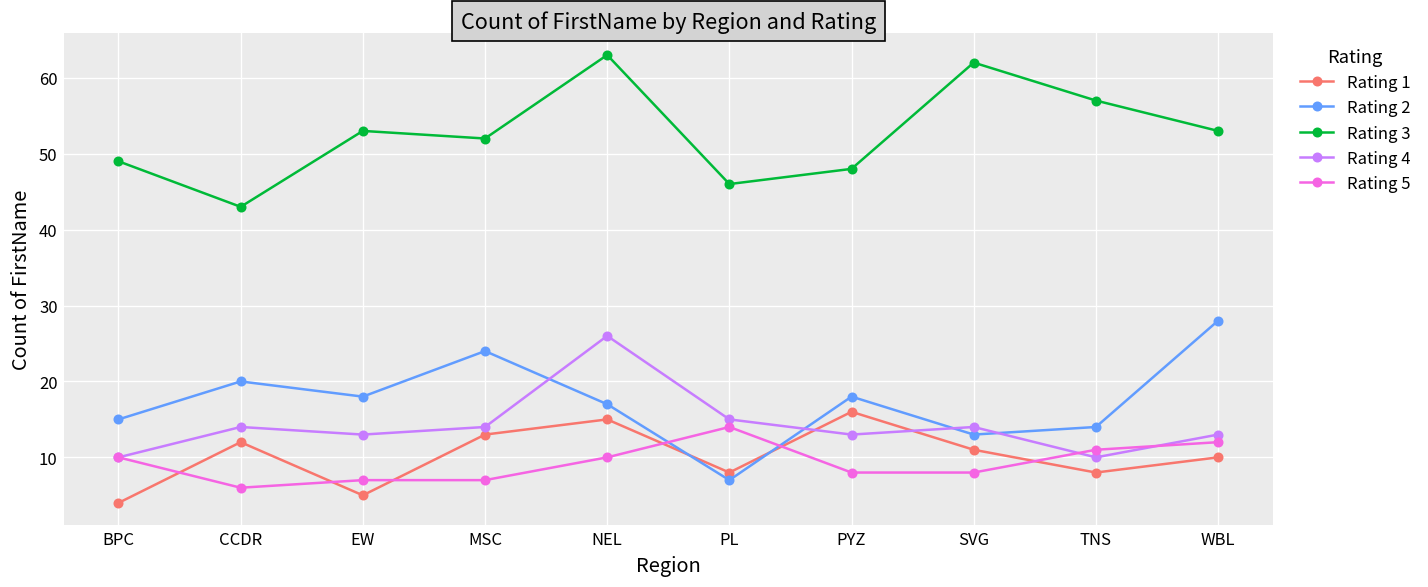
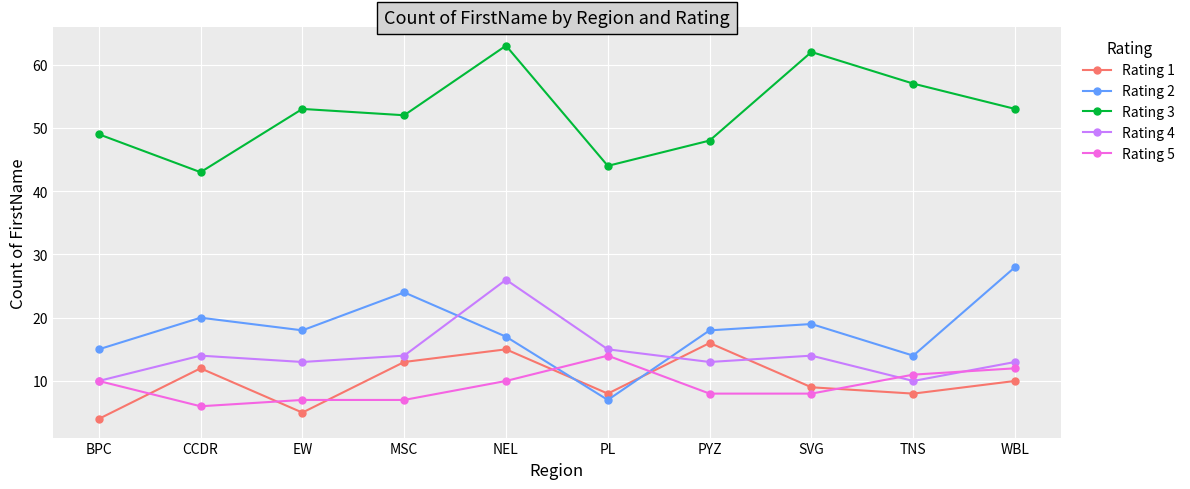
  {
    "Rating 1": {
      "BPC": 4,
      "CCDR": 12,
      "EW": 5,
      "MSC": 13,
      "NEL": 15,
      "PL": 8,
      "PYZ": 16,
-     "SVG": 11,
+     "SVG": 9,
      "TNS": 8,
      "WBL": 10
    },
    "Rating 2": {
      "BPC": 15,
      "CCDR": 20,
      "EW": 18,
      "MSC": 24,
      "NEL": 17,
      "PL": 7,
      "PYZ": 18,
-     "SVG": 13,
+     "SVG": 19,
      "TNS": 14,
      "WBL": 28
    },
    "Rating 3": {
      "BPC": 49,
      "CCDR": 43,
      "EW": 53,
      "MSC": 52,
      "NEL": 63,
-     "PL": 46,
+     "PL": 44,
      "PYZ": 48,
      "SVG": 62,
      "TNS": 57,
      "WBL": 53
    }
  }
